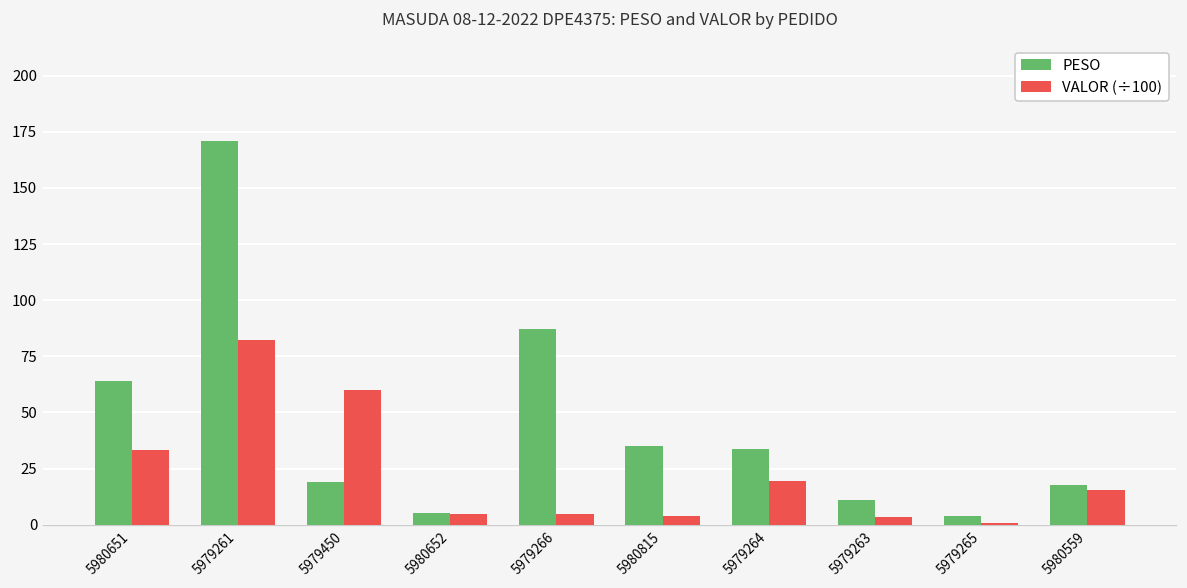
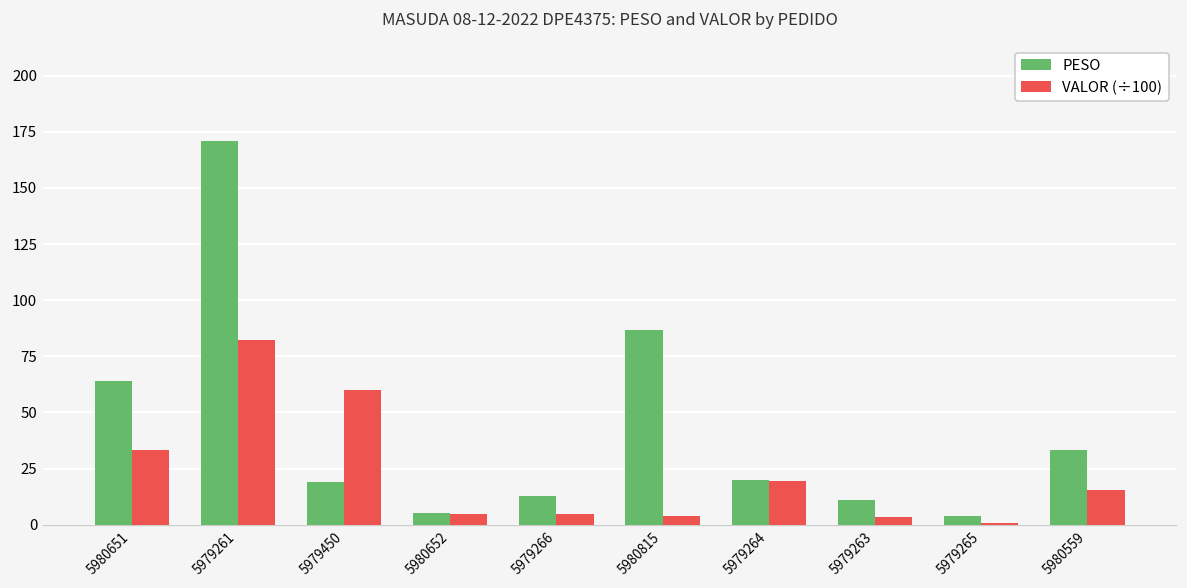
  {
    "PESO": {
      "5980651": 64,
      "5979261": 171,
      "5979450": 19,
      "5980652": 5,
-     "5979266": 87,
-     "5980815": 35,
-     "5979264": 34,
+     "5979266": 13,
+     "5980815": 87,
+     "5979264": 20,
      "5979263": 11,
      "5979265": 4,
-     "5980559": 18
+     "5980559": 33
    },
    "VALOR (÷100)": {
      "5980651": 33,
      "5979261": 82,
      "5979450": 60,
      "5980652": 5,
      "5979266": 5,
      "5980815": 4,
      "5979264": 19,
      "5979263": 3,
      "5980559": 15
    }
  }
